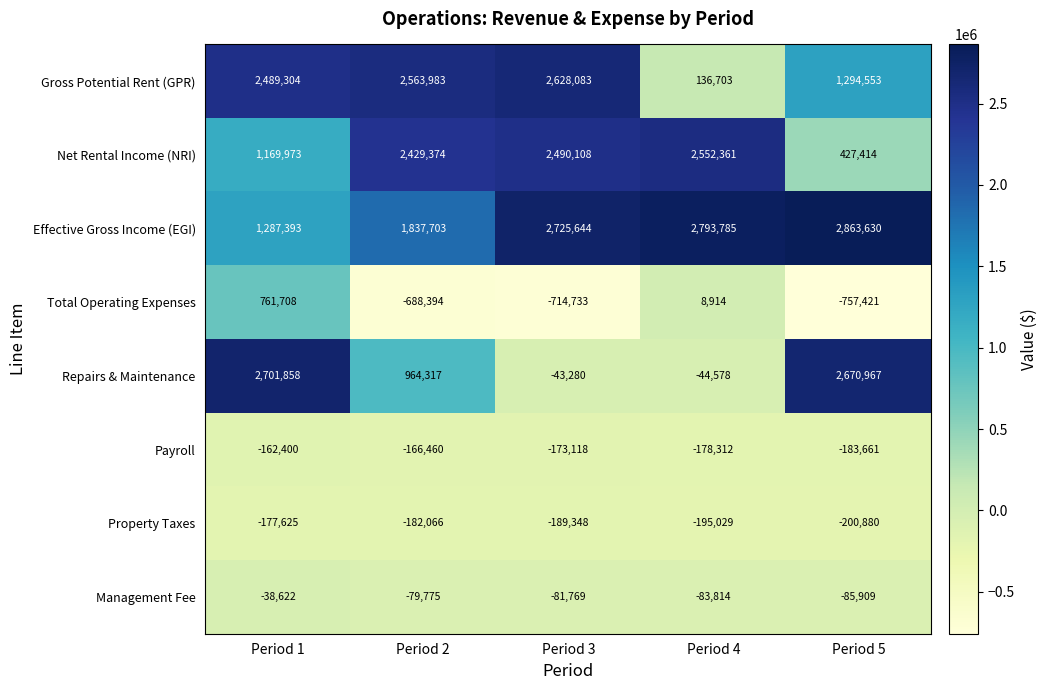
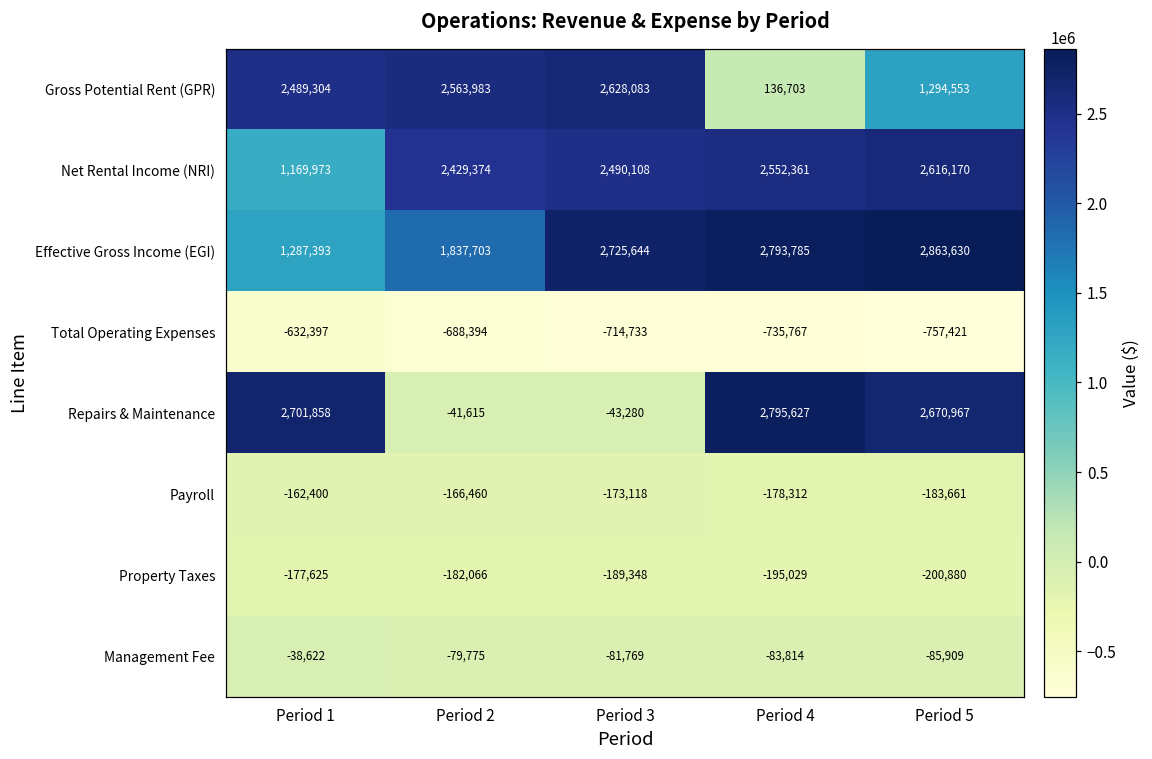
  {
    "Gross Potential Rent (GPR)": {
      "Period 1": "2,489,304",
      "Period 2": "2,563,983",
      "Period 3": "2,628,083",
      "Period 4": "136,703",
      "Period 5": "1,294,553"
    },
    "Net Rental Income (NRI)": {
      "Period 1": "1,169,973",
      "Period 2": "2,429,374",
      "Period 3": "2,490,108",
      "Period 4": "2,552,361",
-     "Period 5": "427,414"
+     "Period 5": "2,616,170"
    },
    "Effective Gross Income (EGI)": {
      "Period 1": "1,287,393",
      "Period 2": "1,837,703",
      "Period 3": "2,725,644",
      "Period 4": "2,793,785",
      "Period 5": "2,863,630"
    },
    "Total Operating Expenses": {
-     "Period 1": "761,708",
+     "Period 1": "-632,397",
      "Period 2": "-688,394",
      "Period 3": "-714,733",
-     "Period 4": "8,914",
+     "Period 4": "-735,767",
      "Period 5": "-757,421"
    },
    "Repairs & Maintenance": {
      "Period 1": "2,701,858",
-     "Period 2": "964,317",
+     "Period 2": "-41,615",
      "Period 3": "-43,280",
-     "Period 4": "-44,578",
+     "Period 4": "2,795,627",
      "Period 5": "2,670,967"
    },
    "Payroll": {
      "Period 1": "-162,400",
      "Period 2": "-166,460",
      "Period 3": "-173,118",
      "Period 4": "-178,312",
      "Period 5": "-183,661"
    },
    "Property Taxes": {
      "Period 1": "-177,625",
      "Period 2": "-182,066",
      "Period 3": "-189,348",
      "Period 4": "-195,029",
      "Period 5": "-200,880"
    },
    "Management Fee": {
      "Period 1": "-38,622",
      "Period 2": "-79,775",
      "Period 3": "-81,769",
      "Period 4": "-83,814",
      "Period 5": "-85,909"
    }
  }
